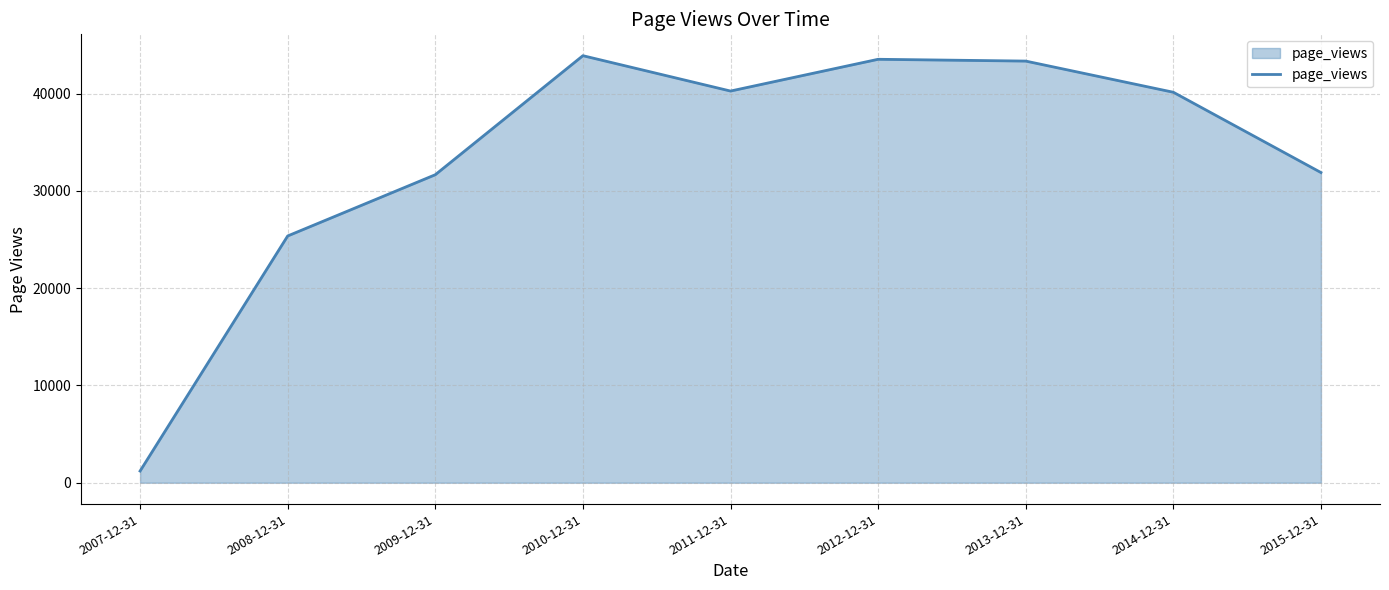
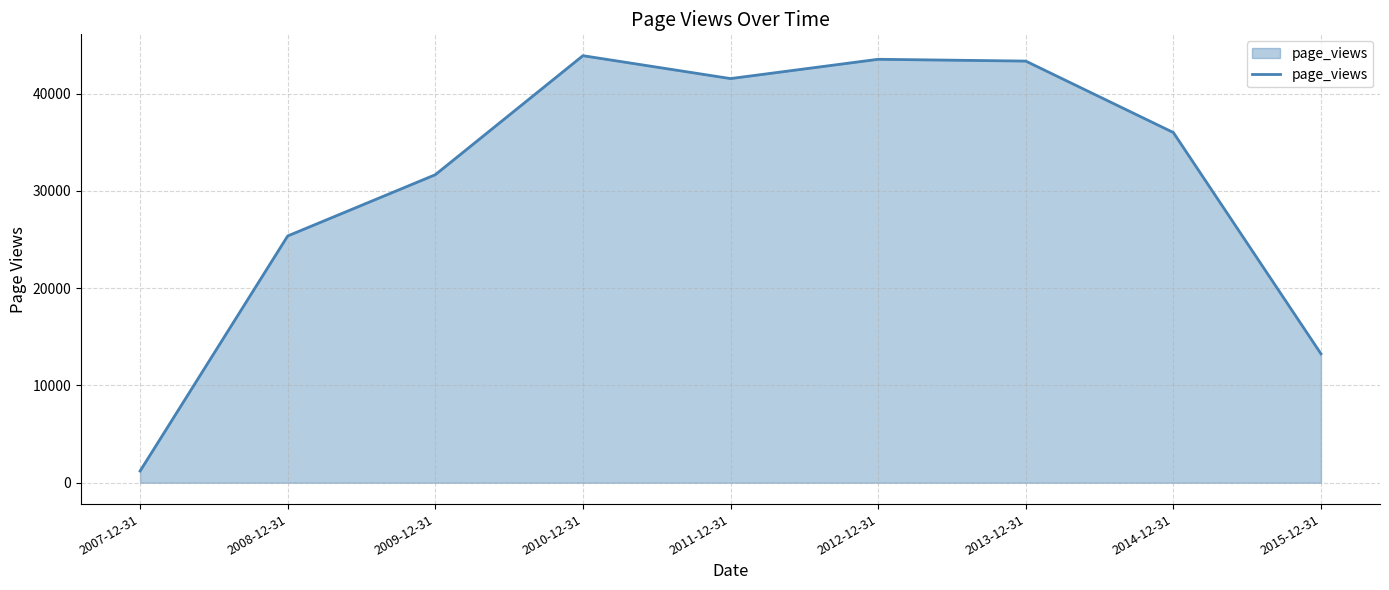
  {
    "2007-12-31": 1000,
    "2008-12-31": 25000,
    "2009-12-31": 32000,
    "2010-12-31": 44000,
-   "2011-12-31": 40000,
+   "2011-12-31": 42000,
    "2012-12-31": 44000,
    "2013-12-31": 43000,
-   "2014-12-31": 40000,
-   "2015-12-31": 32000
+   "2014-12-31": 36000,
+   "2015-12-31": 13000
  }
